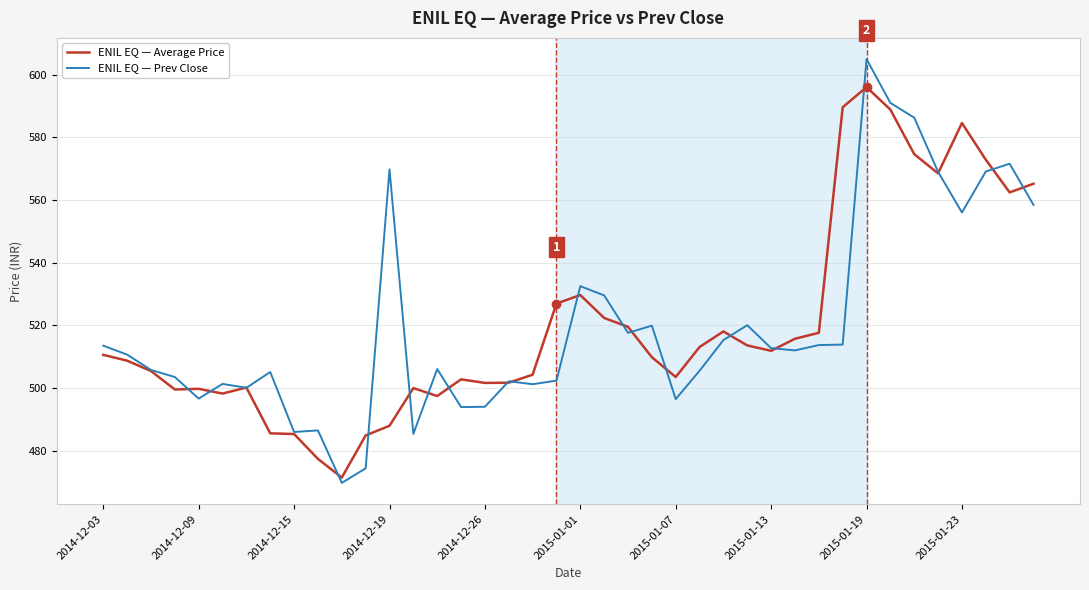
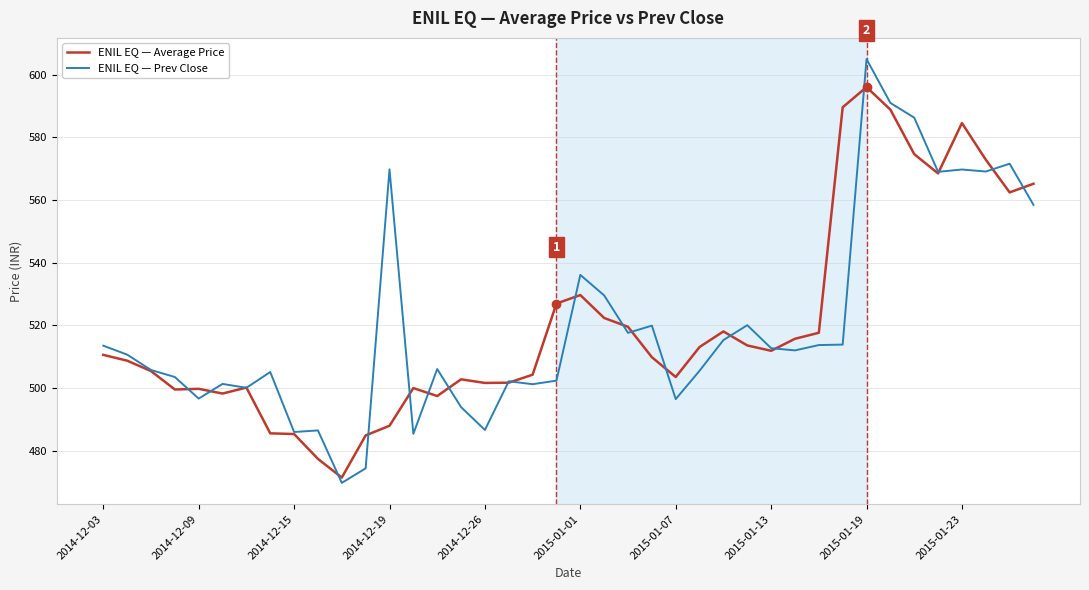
  {
    "ENIL EQ — Prev Close": {
      "2014-12-03": 514,
      "2014-12-09": 497,
      "2014-12-19": 570,
-     "2014-12-26": 494,
-     "2015-01-01": 533,
+     "2014-12-26": 487,
+     "2015-01-01": 536,
      "2015-01-07": 496,
      "2015-01-13": 513,
-     "2015-01-23": 556
+     "2015-01-23": 570
    }
  }
